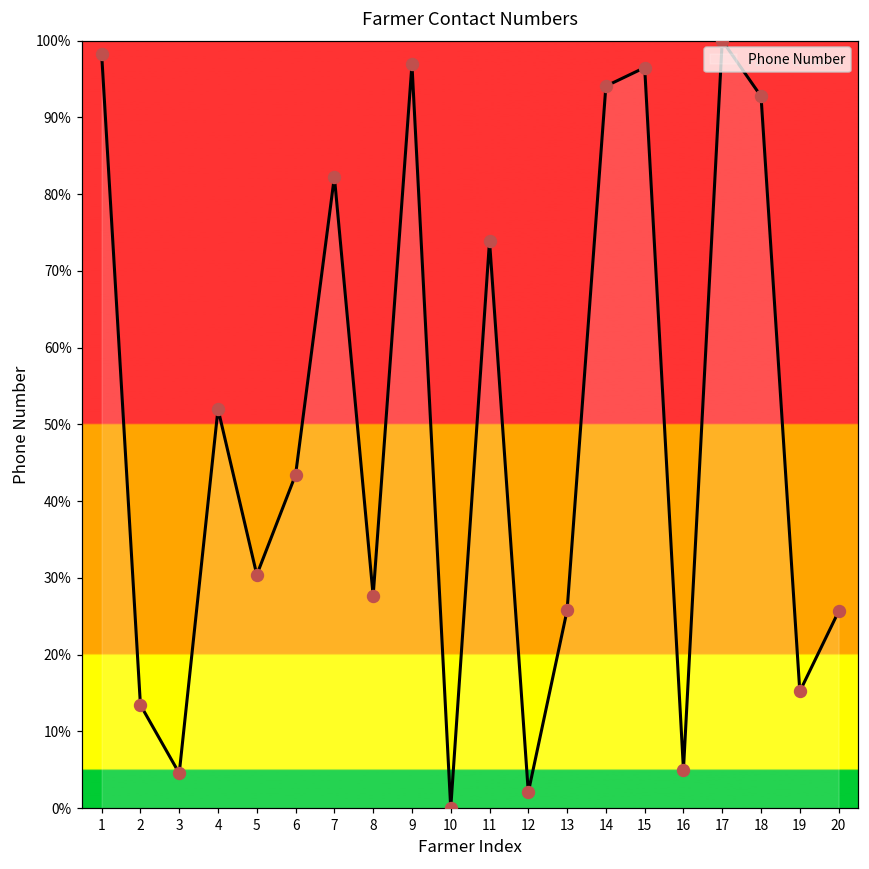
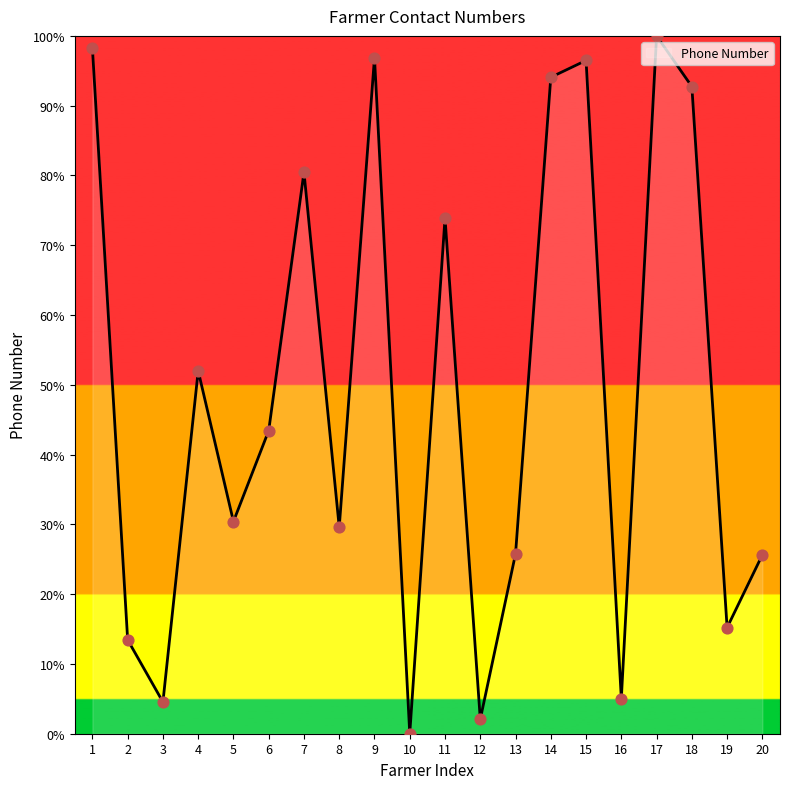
  {
    "1": "98%",
    "2": "13%",
    "3": "5%",
    "4": "52%",
    "5": "30%",
    "6": "43%",
-   "7": "82%",
-   "8": "28%",
+   "7": "80%",
+   "8": "30%",
    "9": "97%",
    "10": "0%",
    "11": "74%",
    "12": "2%",
    "13": "26%",
    "14": "94%",
    "15": "96%",
    "16": "5%",
    "17": "100%",
    "18": "93%",
    "19": "15%",
    "20": "26%"
  }
